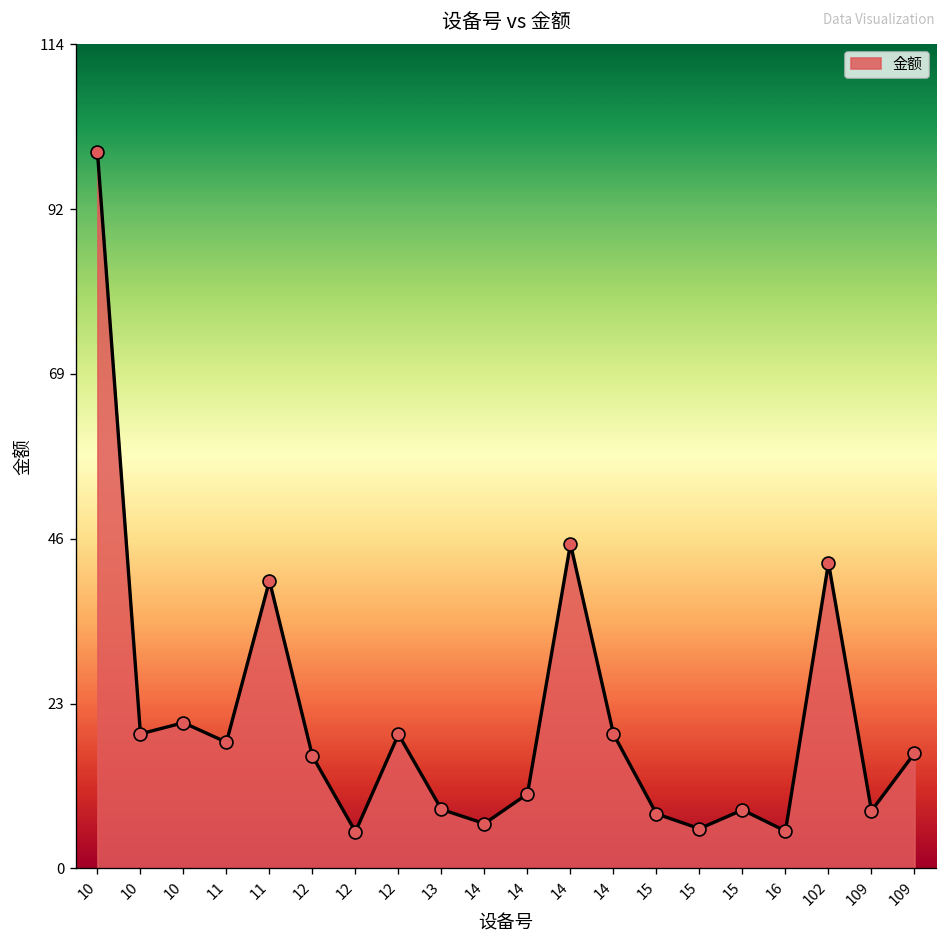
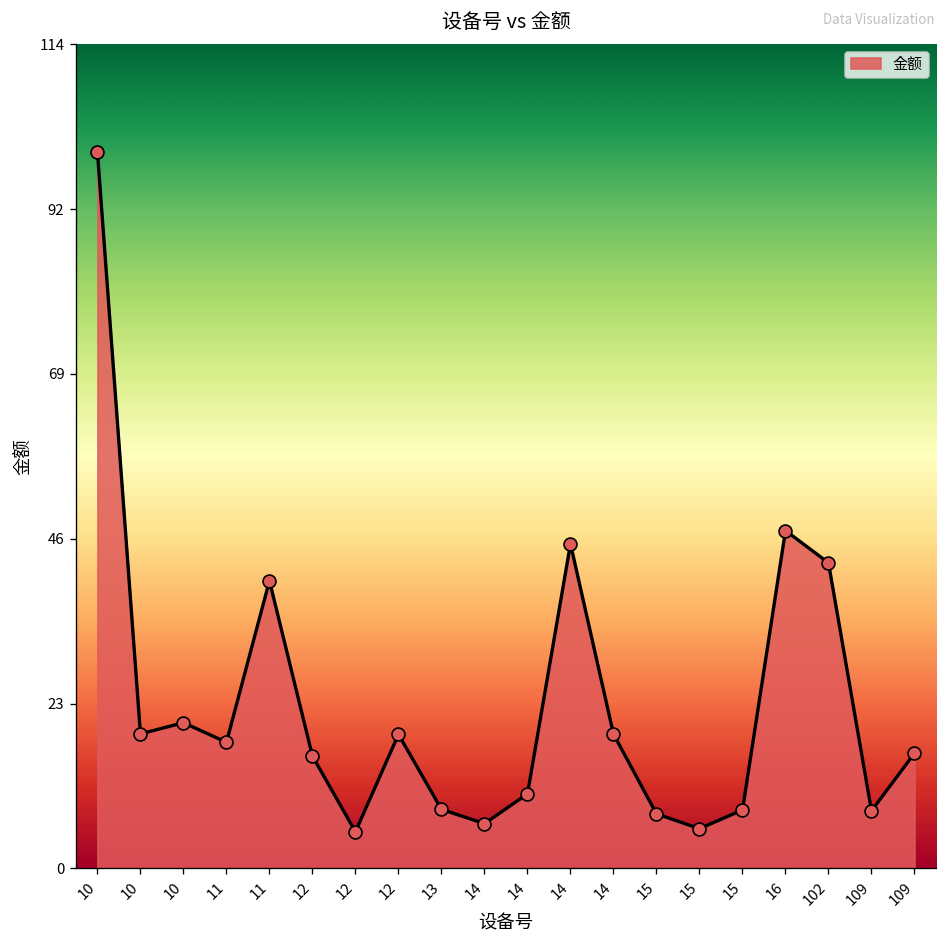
  {
    "13": 8,
-   "16": 5,
+   "16": 47,
    "102": 42
  }
